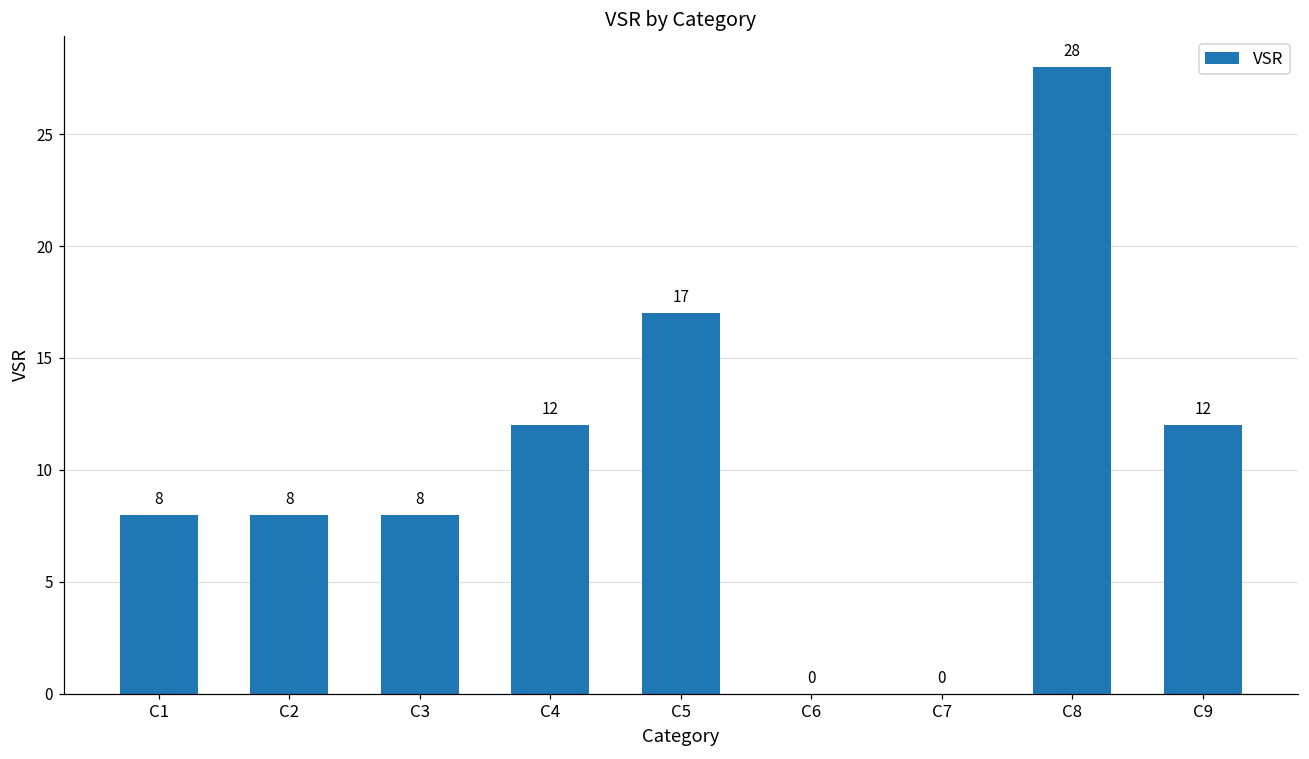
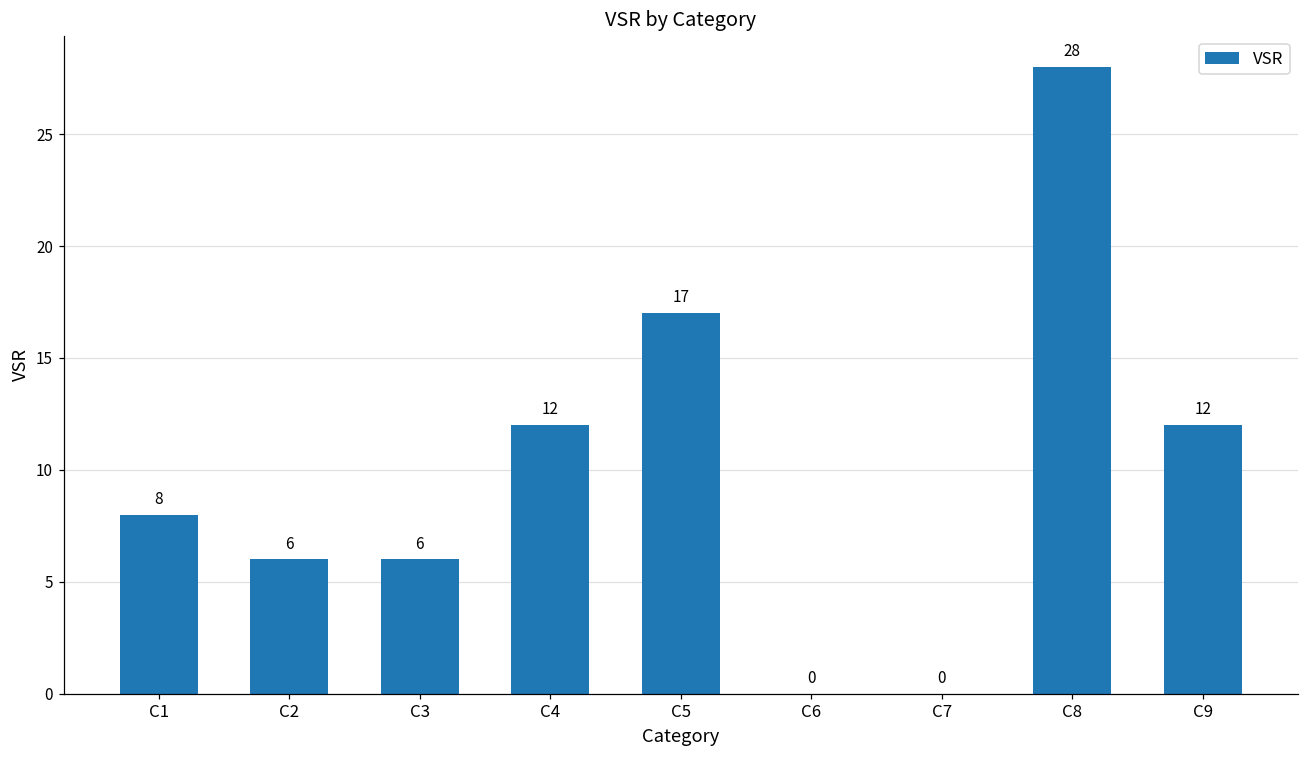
  {
    "C1": 8,
-   "C2": 8,
-   "C3": 8,
+   "C2": 6,
+   "C3": 6,
    "C4": 12,
    "C5": 17,
    "C6": 0,
    "C7": 0,
    "C8": 28,
    "C9": 12
  }
